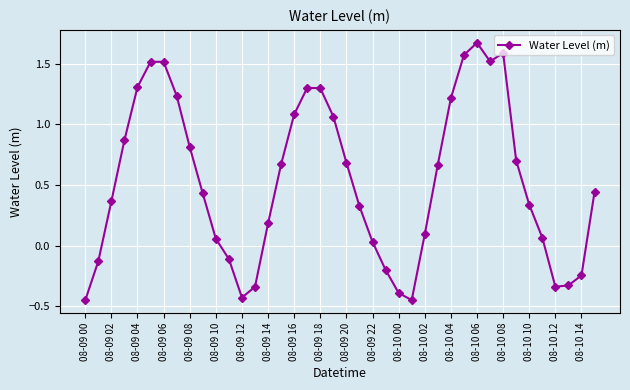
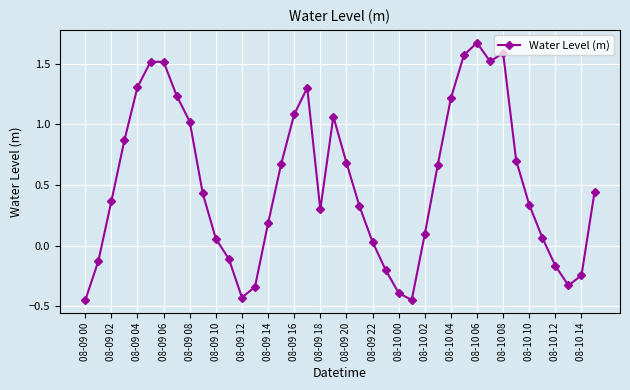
  {
    "08-09 00": -0.45,
    "08-09 02": 0.37,
    "08-09 04": 1.31,
    "08-09 06": 1.51,
-   "08-09 08": 0.81,
+   "08-09 08": 1.02,
    "08-09 10": 0.06,
    "08-09 12": -0.43,
    "08-09 14": 0.18,
    "08-09 16": 1.08,
-   "08-09 18": 1.30,
+   "08-09 18": 0.30,
    "08-09 20": 0.68,
    "08-09 22": 0.03,
    "08-10 00": -0.39,
    "08-10 02": 0.09,
    "08-10 04": 1.22,
    "08-10 06": 1.67,
    "08-10 10": 0.34,
-   "08-10 12": -0.34,
+   "08-10 12": -0.17,
    "08-10 14": -0.24
  }
